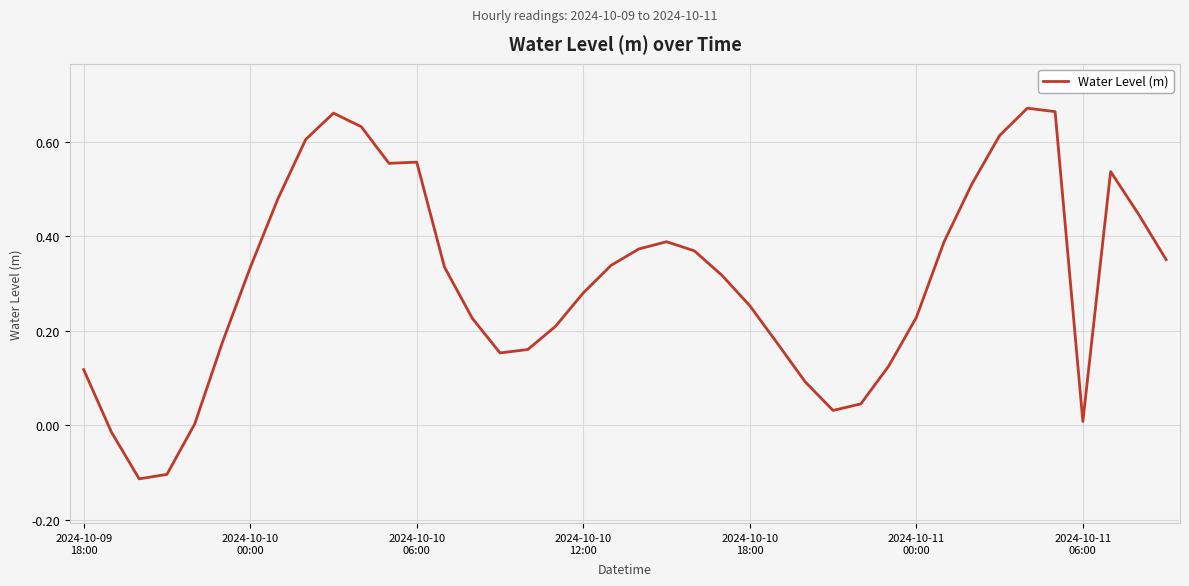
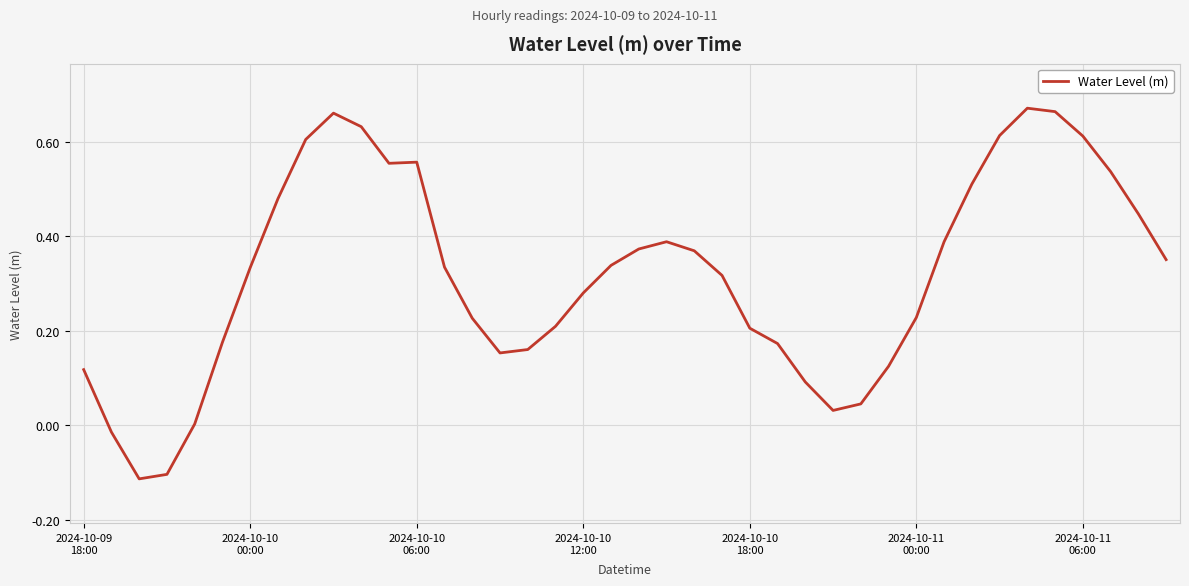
  {
    "2024-10-09 18:00": 0.12,
    "2024-10-10 00:00": 0.33,
    "2024-10-10 06:00": 0.56,
    "2024-10-10 12:00": 0.28,
-   "2024-10-10 18:00": 0.25,
+   "2024-10-10 18:00": 0.21,
    "2024-10-11 00:00": 0.23,
-   "2024-10-11 06:00": 0.01
+   "2024-10-11 06:00": 0.61
  }
